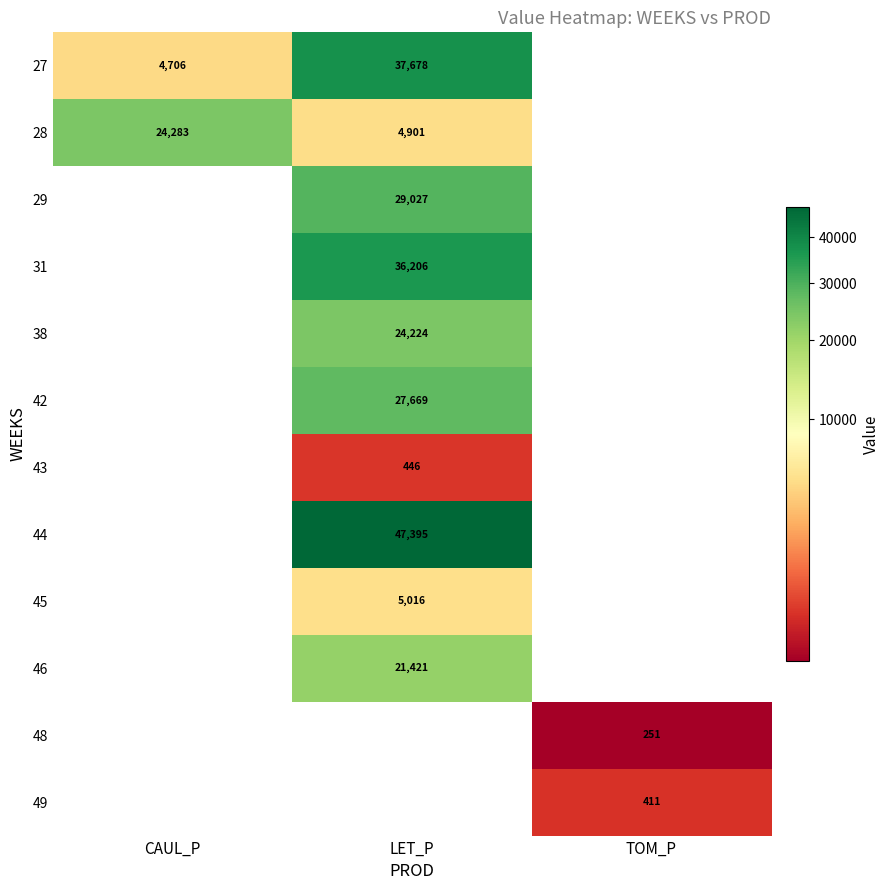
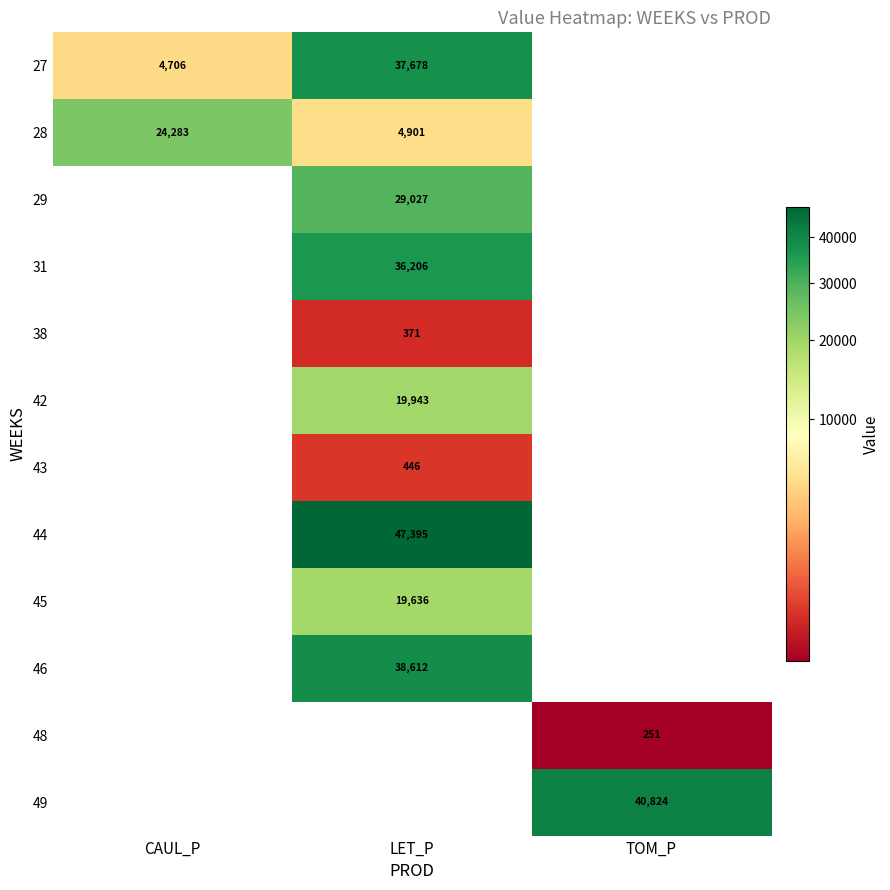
  {
    "27": {
      "CAUL_P": "4,706",
      "LET_P": "37,678"
    },
    "28": {
      "CAUL_P": "24,283",
      "LET_P": "4,901"
    },
    "29": {
      "LET_P": "29,027"
    },
    "31": {
      "LET_P": "36,206"
    },
    "38": {
-     "LET_P": "24,224"
+     "LET_P": "371"
    },
    "42": {
-     "LET_P": "27,669"
+     "LET_P": "19,943"
    },
    "43": {
      "LET_P": "446"
    },
    "44": {
      "LET_P": "47,395"
    },
    "45": {
-     "LET_P": "5,016"
+     "LET_P": "19,636"
    },
    "46": {
-     "LET_P": "21,421"
+     "LET_P": "38,612"
    },
    "48": {
      "TOM_P": "251"
    },
    "49": {
-     "TOM_P": "411"
+     "TOM_P": "40,824"
    }
  }
